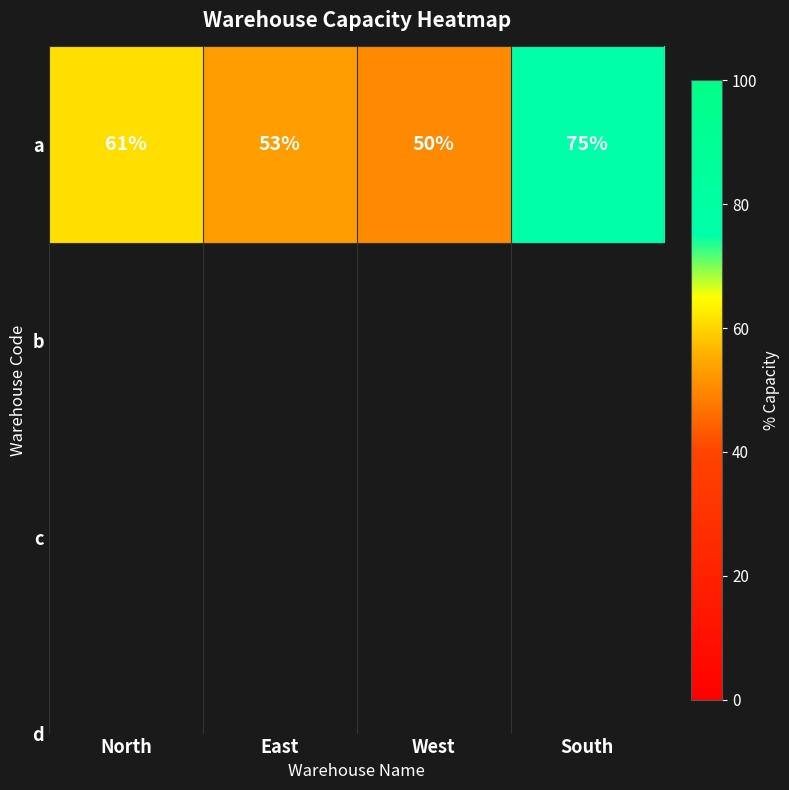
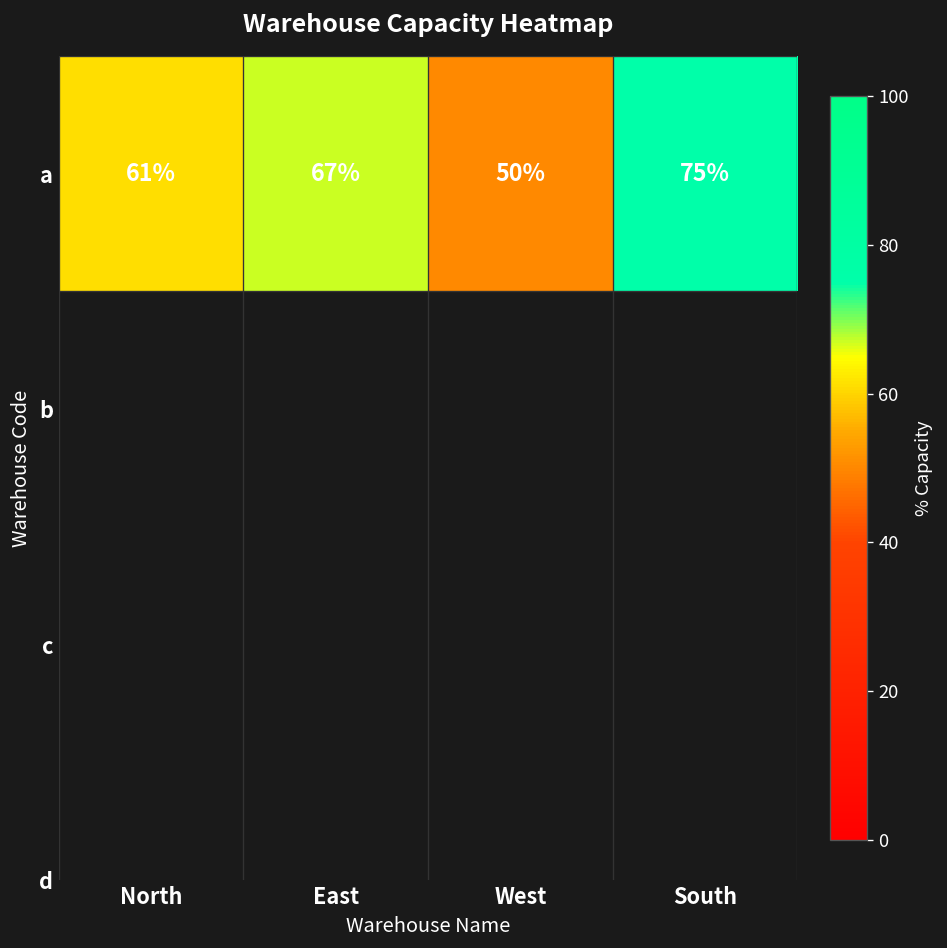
  {
    "a": {
      "North": "61%",
-     "East": "53%",
+     "East": "67%",
      "West": "50%",
      "South": "75%"
    }
  }
